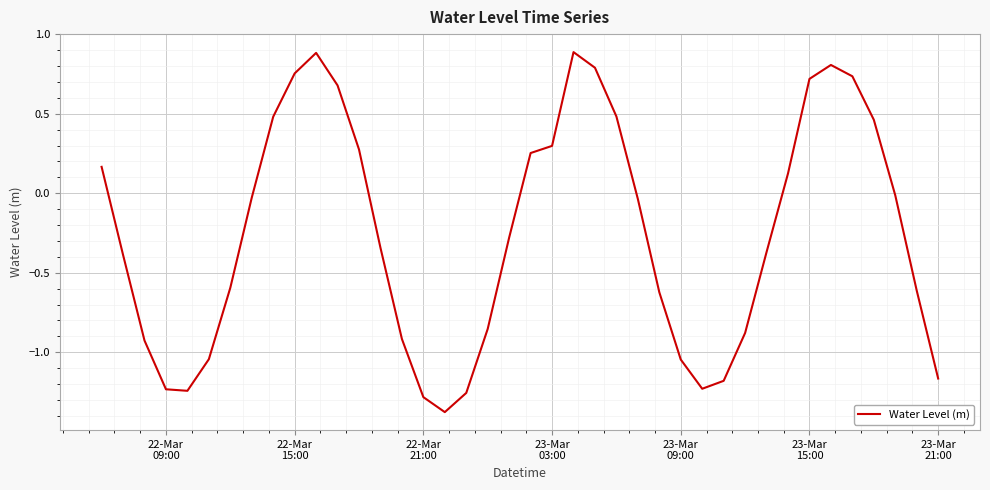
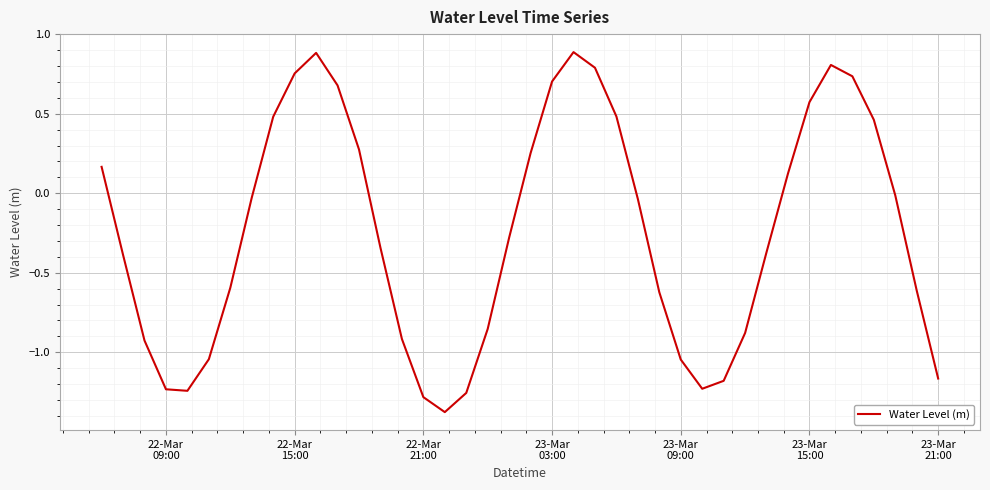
  {
    "22-Mar 09:00": -1.23,
    "22-Mar 15:00": 0.75,
    "22-Mar 21:00": -1.28,
-   "23-Mar 03:00": 0.30,
+   "23-Mar 03:00": 0.70,
    "23-Mar 09:00": -1.05,
-   "23-Mar 15:00": 0.72,
+   "23-Mar 15:00": 0.57,
    "23-Mar 21:00": -1.17
  }
